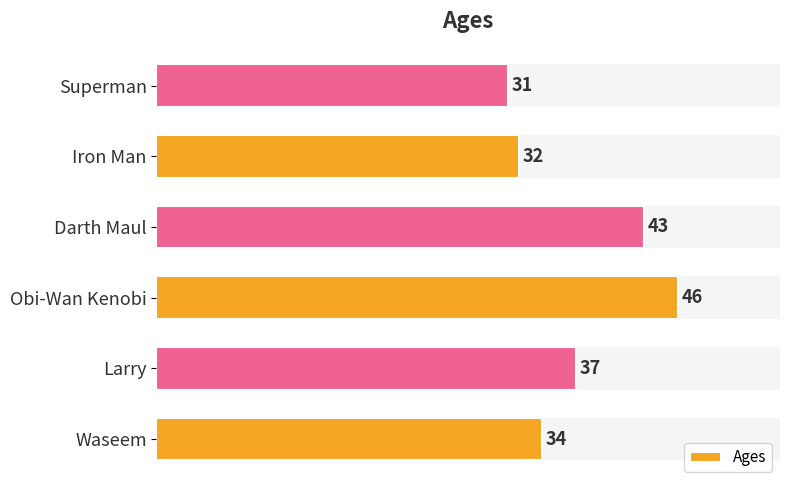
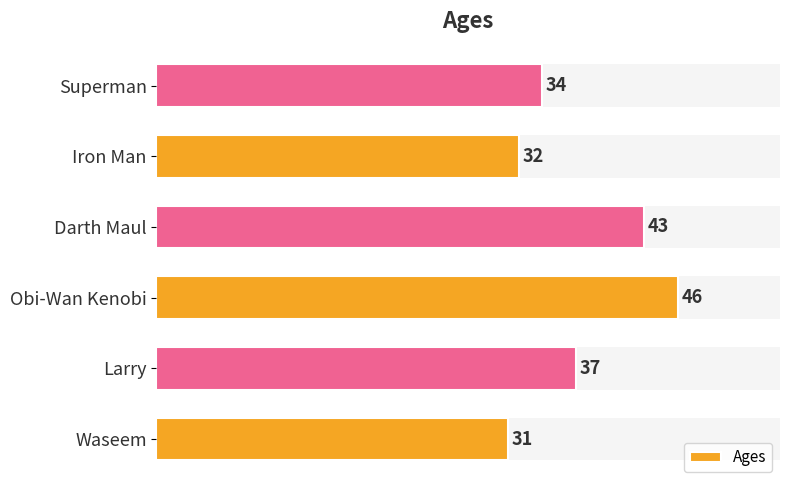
  {
-   "Superman": 31,
+   "Superman": 34,
    "Iron Man": 32,
    "Darth Maul": 43,
    "Obi-Wan Kenobi": 46,
    "Larry": 37,
-   "Waseem": 34
+   "Waseem": 31
  }
